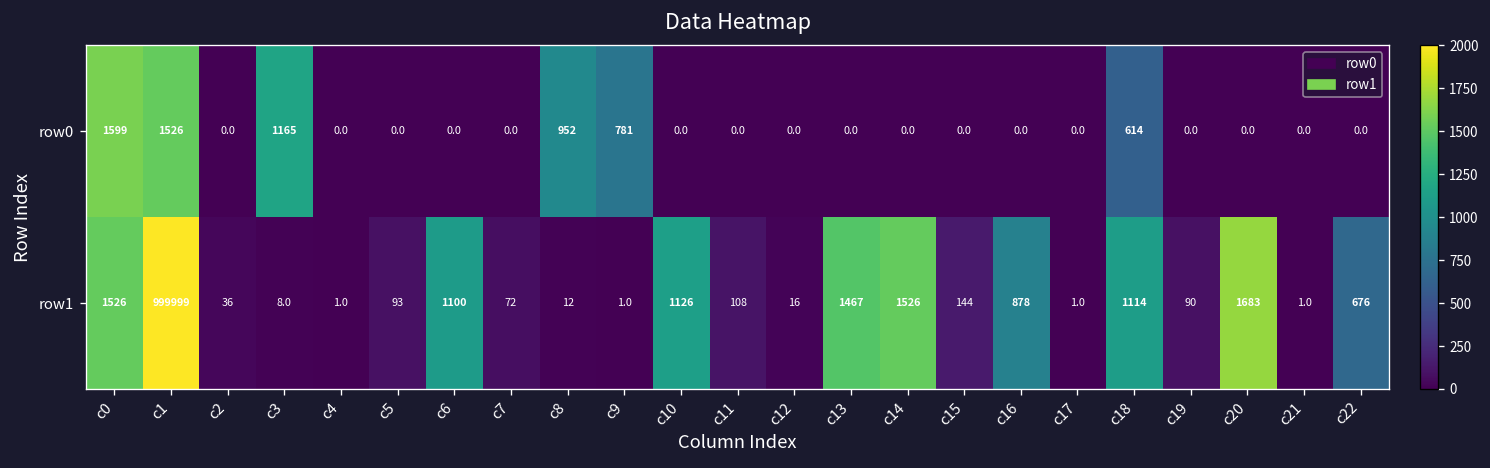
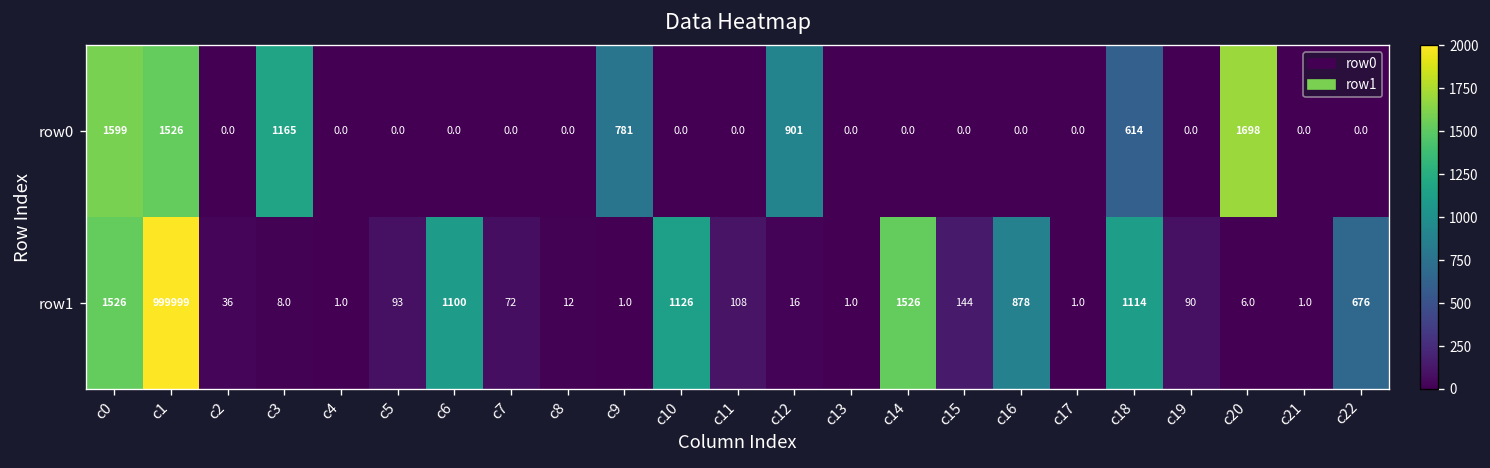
  {
    "row0": {
      "c0": 1599,
      "c1": 1526,
      "c2": 0.0,
      "c3": 1165,
      "c4": 0.0,
      "c5": 0.0,
      "c6": 0.0,
      "c7": 0.0,
-     "c8": 952,
+     "c8": 0.0,
      "c9": 781,
      "c10": 0.0,
      "c11": 0.0,
-     "c12": 0.0,
+     "c12": 901,
      "c13": 0.0,
      "c14": 0.0,
      "c15": 0.0,
      "c16": 0.0,
      "c17": 0.0,
      "c18": 614,
      "c19": 0.0,
-     "c20": 0.0,
+     "c20": 1698,
      "c21": 0.0,
      "c22": 0.0
    },
    "row1": {
      "c0": 1526,
      "c1": 999999,
      "c2": 36,
      "c3": 8.0,
      "c4": 1.0,
      "c5": 93,
      "c6": 1100,
      "c7": 72,
      "c8": 12,
      "c9": 1.0,
      "c10": 1126,
      "c11": 108,
      "c12": 16,
-     "c13": 1467,
+     "c13": 1.0,
      "c14": 1526,
      "c15": 144,
      "c16": 878,
      "c17": 1.0,
      "c18": 1114,
      "c19": 90,
-     "c20": 1683,
+     "c20": 6.0,
      "c21": 1.0,
      "c22": 676
    }
  }
